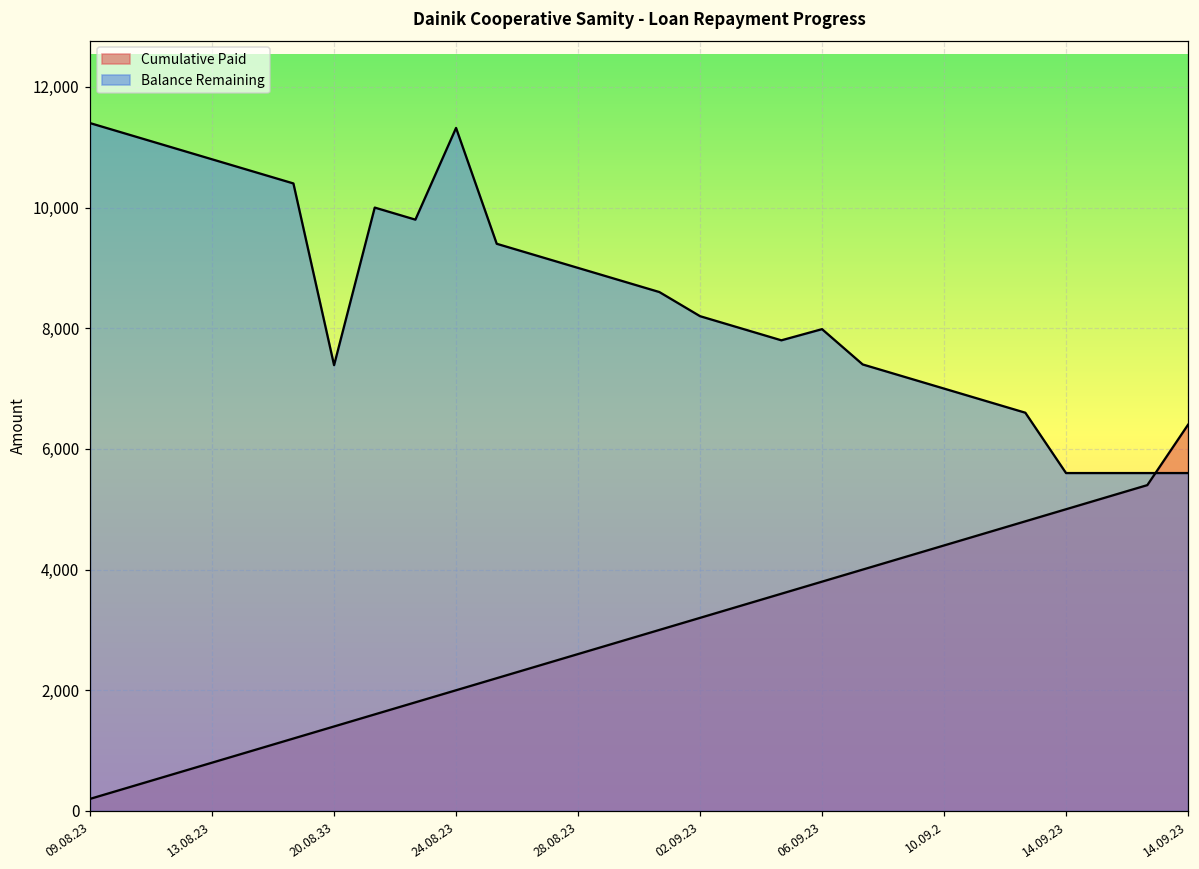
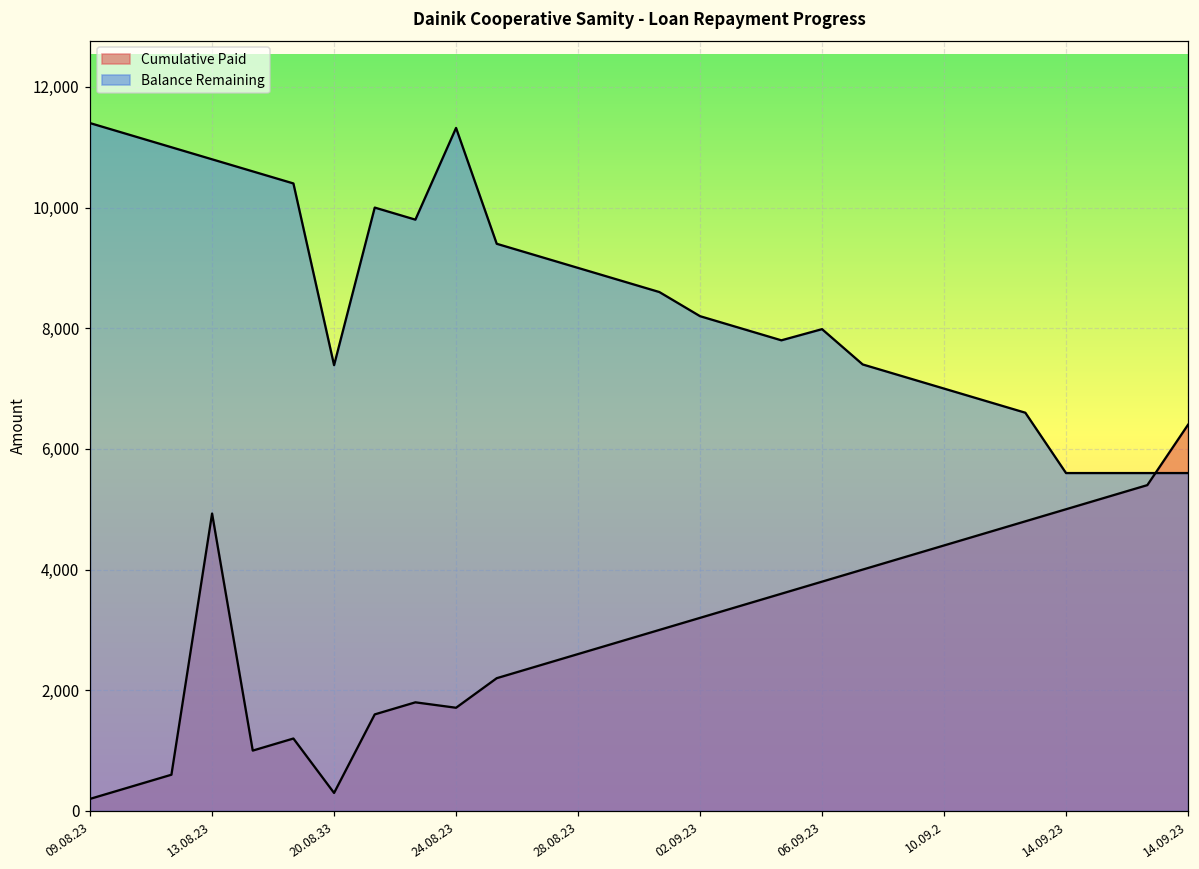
  {
    "Cumulative Paid": {
      "09.08.23": "200",
-     "13.08.23": "800",
-     "20.08.33": "1,400",
-     "24.08.23": "2,000",
+     "13.08.23": "4,900",
+     "20.08.33": "300",
+     "24.08.23": "1,700",
      "28.08.23": "2,600",
      "02.09.23": "3,200",
      "06.09.23": "3,800",
      "10.09.2": "4,400"
    },
    "Balance Remaining": {
      "09.08.23": "11,400",
      "13.08.23": "10,800",
      "20.08.33": "7,400",
      "24.08.23": "11,300",
      "28.08.23": "9,000",
      "02.09.23": "8,200",
      "06.09.23": "8,000",
      "10.09.2": "7,000"
    }
  }
